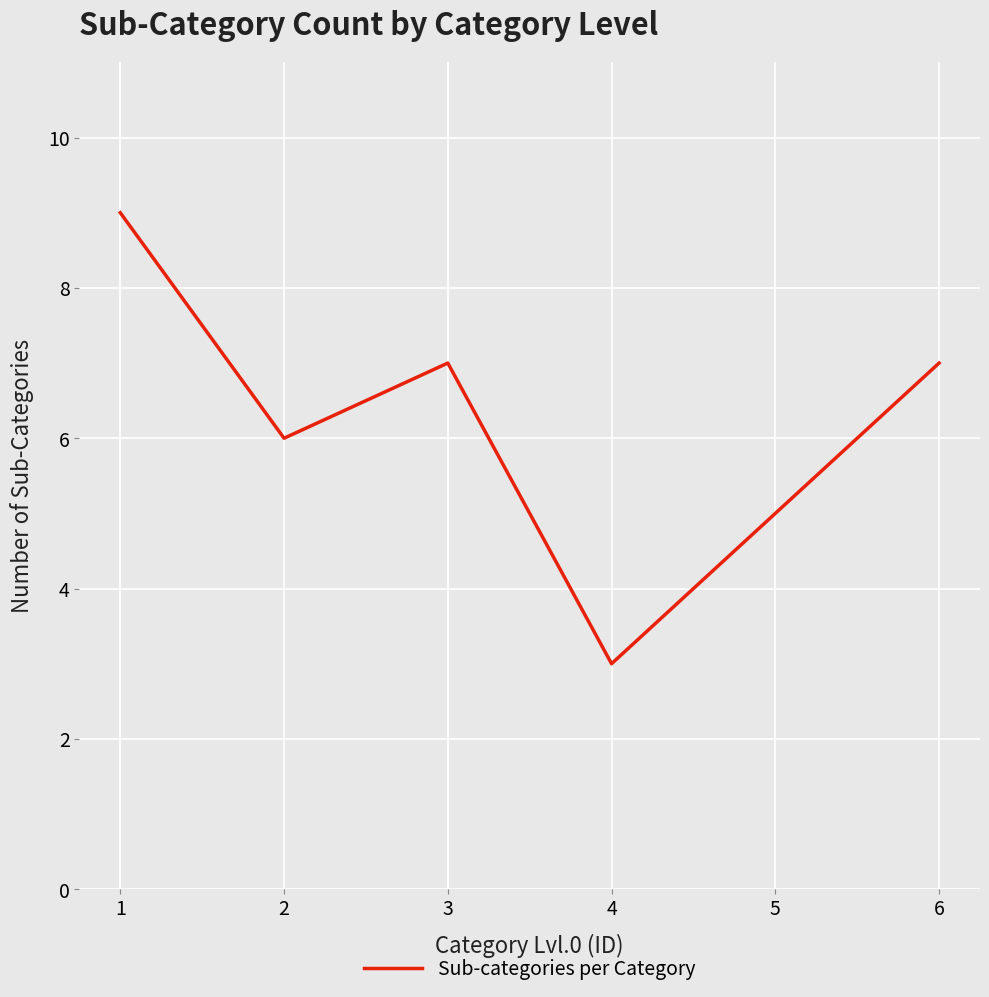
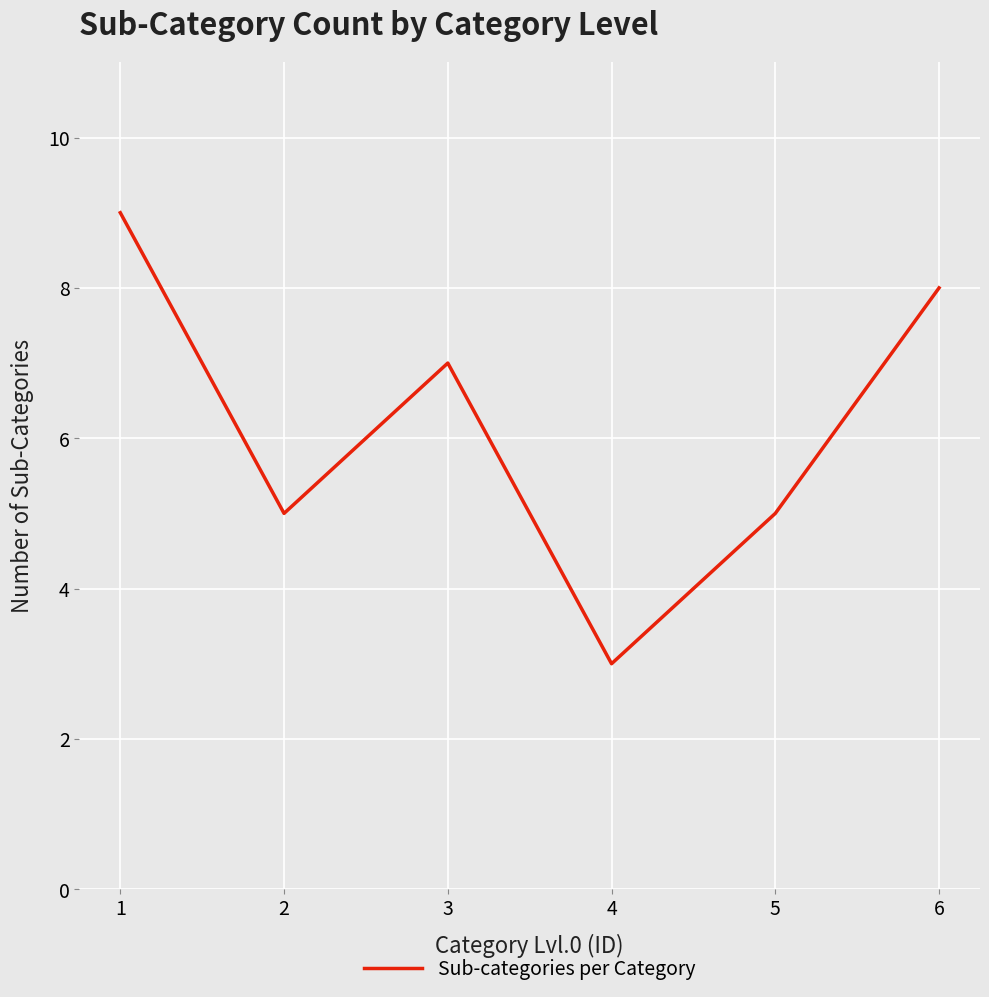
  {
    "1": 9,
-   "2": 6,
+   "2": 5,
    "3": 7,
    "4": 3,
    "5": 5,
-   "6": 7
+   "6": 8
  }
